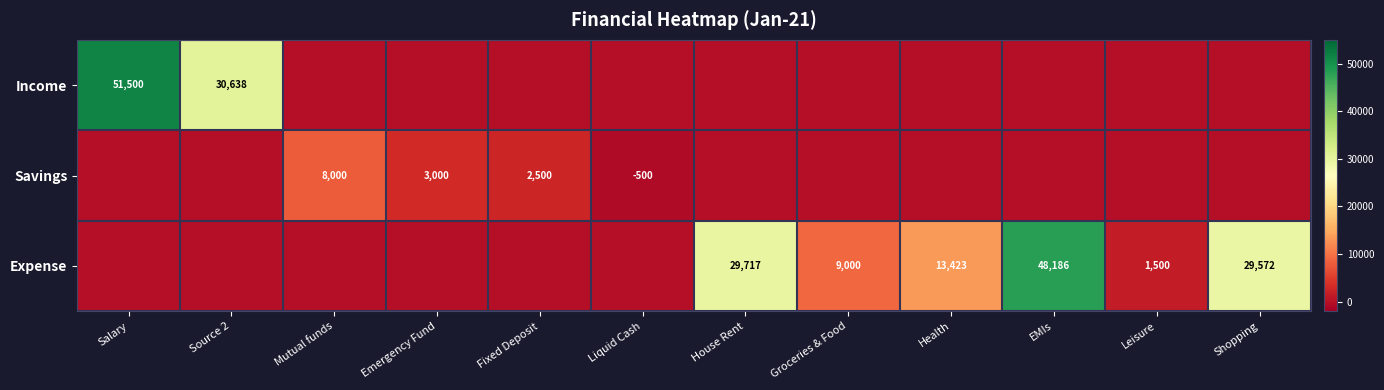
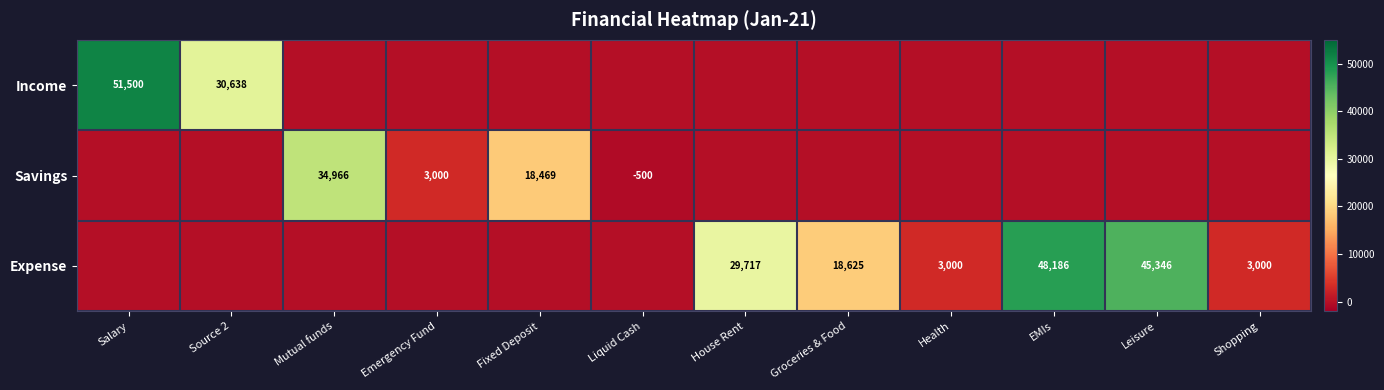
  {
    "Income": {
      "Salary": "51,500",
      "Source 2": "30,638"
    },
    "Savings": {
-     "Mutual funds": "8,000",
+     "Mutual funds": "34,966",
      "Emergency Fund": "3,000",
-     "Fixed Deposit": "2,500",
+     "Fixed Deposit": "18,469",
      "Liquid Cash": "-500"
    },
    "Expense": {
      "House Rent": "29,717",
-     "Groceries & Food": "9,000",
-     "Health": "13,423",
+     "Groceries & Food": "18,625",
+     "Health": "3,000",
      "EMIs": "48,186",
-     "Leisure": "1,500",
-     "Shopping": "29,572"
+     "Leisure": "45,346",
+     "Shopping": "3,000"
    }
  }
